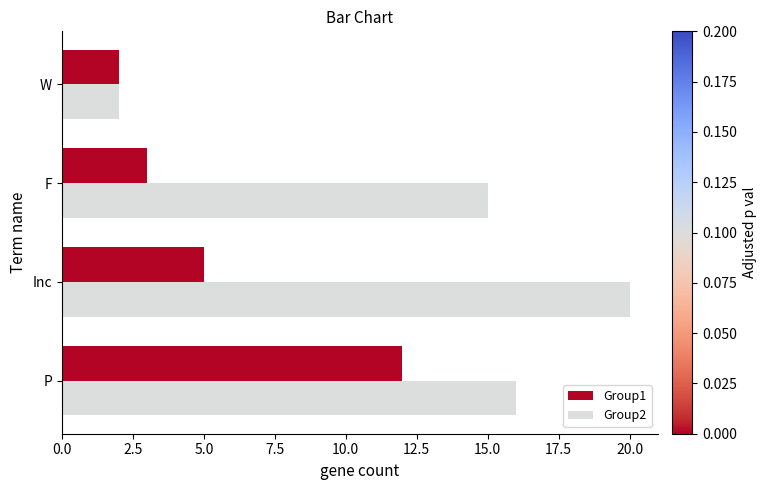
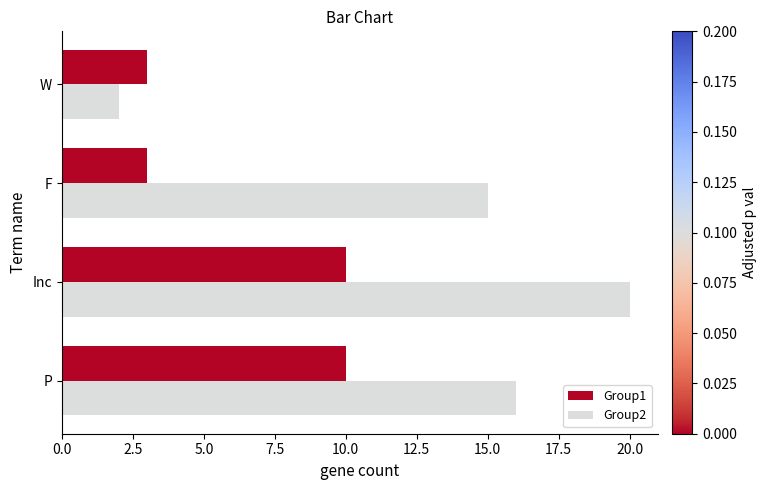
  {
    "Group1": {
-     "W": 2,
+     "W": 3,
      "F": 3,
-     "Inc": 5,
-     "P": 12
+     "Inc": 10,
+     "P": 10
    },
    "Group2": {
      "W": 2,
      "F": 15,
      "Inc": 20,
      "P": 16
    }
  }
